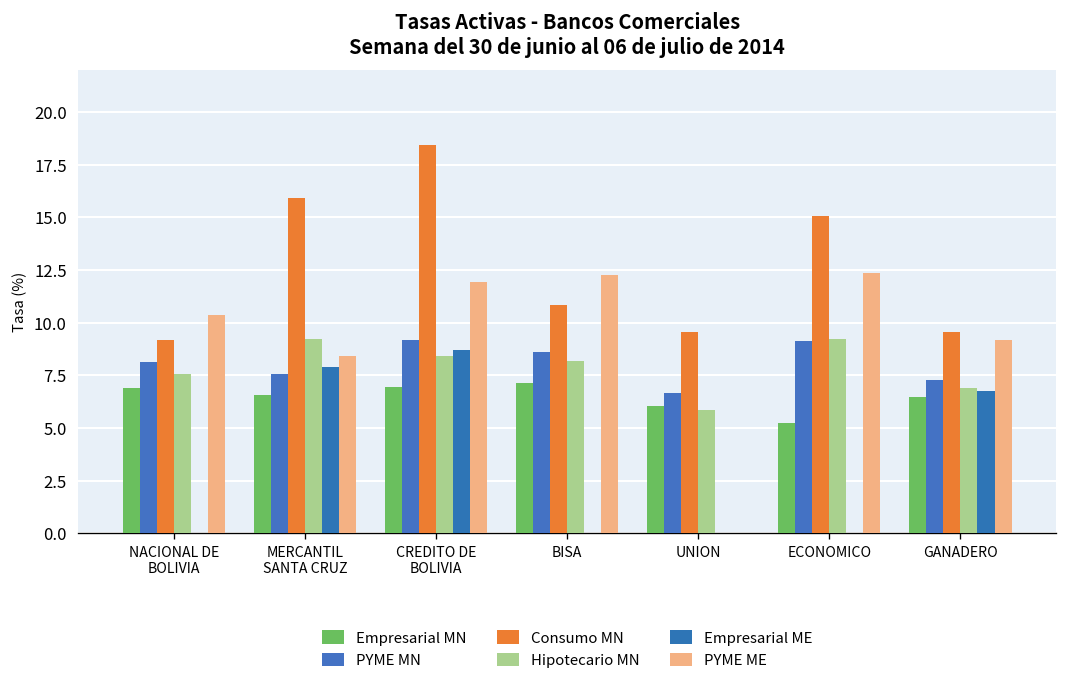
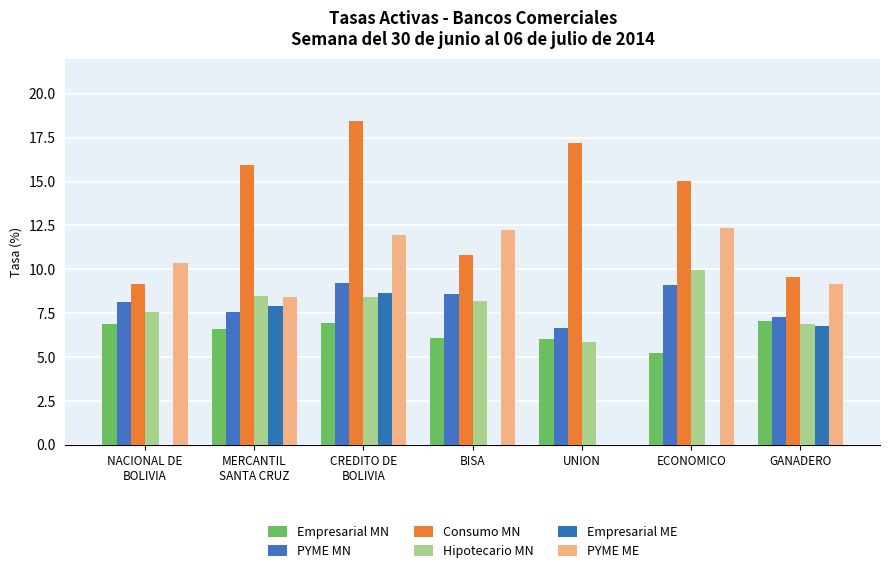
  {
    "Empresarial MN": {
      "NACIONAL DE BOLIVIA": 6.9,
      "MERCANTIL SANTA CRUZ": 6.6,
      "CREDITO DE BOLIVIA": 6.9,
-     "BISA": 7.2,
+     "BISA": 6.1,
      "UNION": 6.0,
      "ECONOMICO": 5.2,
-     "GANADERO": 6.5
+     "GANADERO": 7.1
    },
    "Consumo MN": {
      "NACIONAL DE BOLIVIA": 9.2,
      "MERCANTIL SANTA CRUZ": 15.9,
      "CREDITO DE BOLIVIA": 18.4,
      "BISA": 10.8,
-     "UNION": 9.5,
+     "UNION": 17.2,
      "ECONOMICO": 15.0,
      "GANADERO": 9.5
    },
    "Hipotecario MN": {
      "NACIONAL DE BOLIVIA": 7.6,
-     "MERCANTIL SANTA CRUZ": 9.2,
+     "MERCANTIL SANTA CRUZ": 8.5,
      "CREDITO DE BOLIVIA": 8.4,
      "BISA": 8.2,
      "UNION": 5.9,
-     "ECONOMICO": 9.2,
+     "ECONOMICO": 9.9,
      "GANADERO": 6.9
    },
    "PYME ME": {
      "NACIONAL DE BOLIVIA": 10.4,
      "MERCANTIL SANTA CRUZ": 8.4,
      "CREDITO DE BOLIVIA": 11.9,
      "BISA": 12.3,
      "UNION": 0.0,
      "ECONOMICO": 12.4,
      "GANADERO": 9.2
    }
  }
